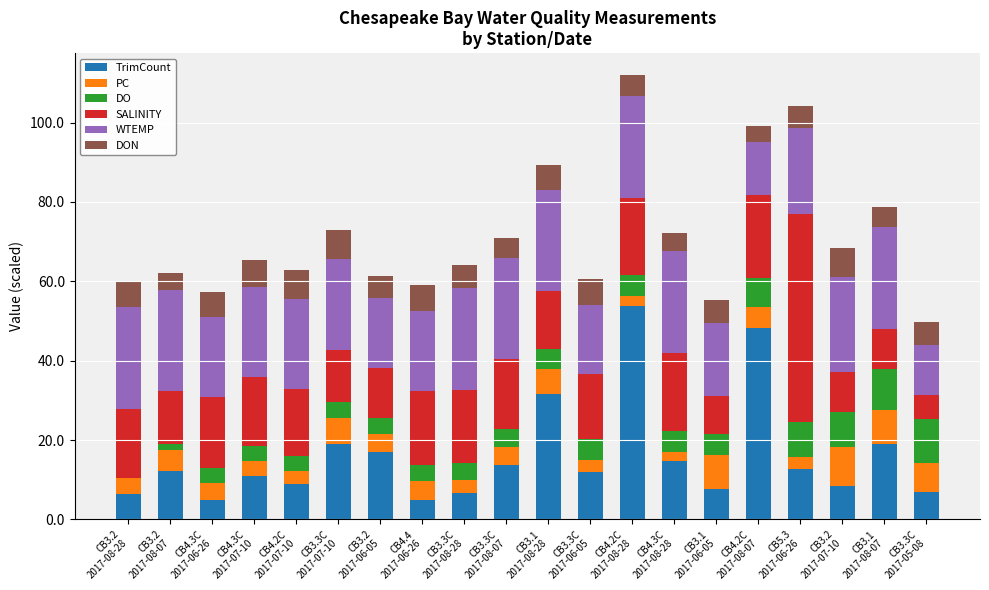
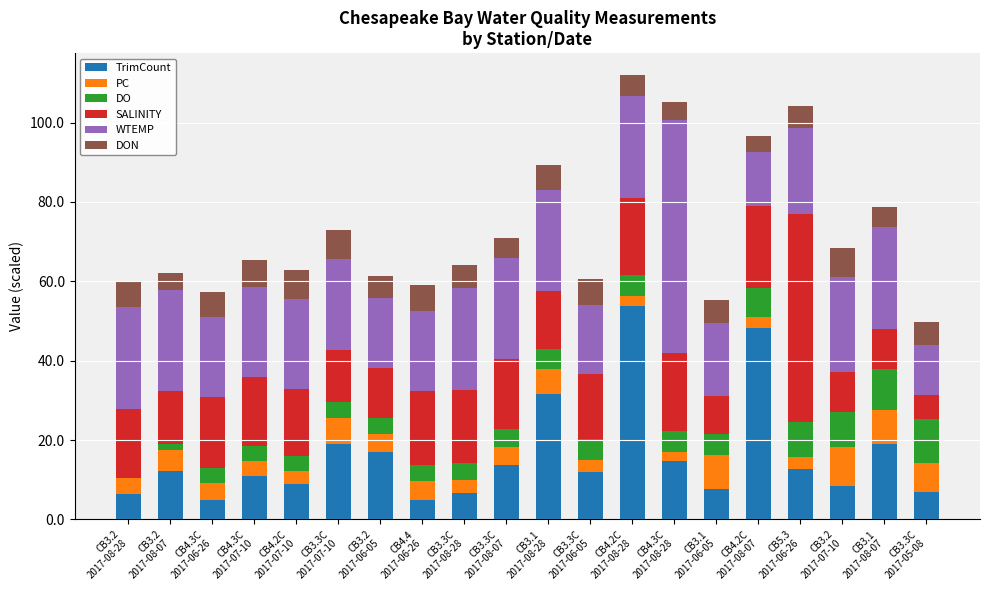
  {
    "TrimCount": {
      "CB3.2 2017-08-28": 6,
      "CB3.2 2017-08-07": 12,
      "CB4.3C 2017-06-26": 5,
      "CB4.3C 2017-07-10": 11,
      "CB4.2C 2017-07-10": 9,
      "CB3.3C 2017-07-10": 19,
      "CB3.2 2017-06-05": 17,
      "CB4.4 2017-06-26": 5,
      "CB3.3C 2017-08-28": 7,
      "CB3.3C 2017-08-07": 14,
      "CB3.1 2017-08-28": 32,
      "CB3.3C 2017-06-05": 12,
      "CB4.2C 2017-08-28": 54,
      "CB4.3C 2017-08-28": 15,
      "CB3.1 2017-06-05": 8,
      "CB4.2C 2017-08-07": 48,
      "CB5.3 2017-06-26": 13,
      "CB3.2 2017-07-10": 8,
      "CB3.1 2017-08-07": 19,
      "CB3.3C 2017-05-08": 7
    },
    "PC": {
      "CB3.2 2017-08-28": 4,
      "CB3.2 2017-08-07": 5,
      "CB4.3C 2017-06-26": 4,
      "CB4.3C 2017-07-10": 4,
      "CB4.2C 2017-07-10": 3,
      "CB3.3C 2017-07-10": 7,
      "CB3.2 2017-06-05": 4,
      "CB4.4 2017-06-26": 5,
      "CB3.3C 2017-08-28": 3,
      "CB3.3C 2017-08-07": 5,
      "CB3.1 2017-08-28": 6,
      "CB3.3C 2017-06-05": 3,
      "CB4.2C 2017-08-28": 3,
      "CB4.3C 2017-08-28": 2,
      "CB3.1 2017-06-05": 8,
-     "CB4.2C 2017-08-07": 5,
+     "CB4.2C 2017-08-07": 3,
      "CB5.3 2017-06-26": 3,
      "CB3.2 2017-07-10": 10,
      "CB3.1 2017-08-07": 9,
      "CB3.3C 2017-05-08": 7
    },
    "DO": {
      "CB3.2 2017-08-28": 0,
      "CB3.2 2017-08-07": 2,
      "CB4.3C 2017-06-26": 4,
      "CB4.3C 2017-07-10": 4,
      "CB4.2C 2017-07-10": 4,
      "CB3.3C 2017-07-10": 4,
      "CB3.2 2017-06-05": 4,
      "CB4.4 2017-06-26": 4,
      "CB3.3C 2017-08-28": 4,
      "CB3.3C 2017-08-07": 4,
      "CB3.1 2017-08-28": 5,
      "CB3.3C 2017-06-05": 5,
      "CB4.2C 2017-08-28": 5,
      "CB4.3C 2017-08-28": 5,
      "CB3.1 2017-06-05": 5,
      "CB4.2C 2017-08-07": 7,
      "CB5.3 2017-06-26": 9,
      "CB3.2 2017-07-10": 9,
      "CB3.1 2017-08-07": 10,
      "CB3.3C 2017-05-08": 11
    },
    "SALINITY": {
      "CB3.2 2017-08-28": 18,
      "CB3.2 2017-08-07": 13,
      "CB4.3C 2017-06-26": 18,
      "CB4.3C 2017-07-10": 17,
      "CB4.2C 2017-07-10": 17,
      "CB3.3C 2017-07-10": 13,
      "CB3.2 2017-06-05": 13,
      "CB4.4 2017-06-26": 19,
      "CB3.3C 2017-08-28": 18,
      "CB3.3C 2017-08-07": 18,
      "CB3.1 2017-08-28": 15,
      "CB3.3C 2017-06-05": 17,
      "CB4.2C 2017-08-28": 19,
      "CB4.3C 2017-08-28": 20,
      "CB3.1 2017-06-05": 10,
      "CB4.2C 2017-08-07": 21,
      "CB5.3 2017-06-26": 52,
      "CB3.2 2017-07-10": 10,
      "CB3.1 2017-08-07": 10,
      "CB3.3C 2017-05-08": 6
    },
    "WTEMP": {
      "CB3.2 2017-08-28": 26,
      "CB3.2 2017-08-07": 26,
      "CB4.3C 2017-06-26": 20,
      "CB4.3C 2017-07-10": 23,
      "CB4.2C 2017-07-10": 23,
      "CB3.3C 2017-07-10": 23,
      "CB3.2 2017-06-05": 18,
      "CB4.4 2017-06-26": 20,
      "CB3.3C 2017-08-28": 26,
      "CB3.3C 2017-08-07": 26,
      "CB3.1 2017-08-28": 25,
      "CB3.3C 2017-06-05": 17,
      "CB4.2C 2017-08-28": 26,
-     "CB4.3C 2017-08-28": 26,
+     "CB4.3C 2017-08-28": 59,
      "CB3.1 2017-06-05": 19,
      "CB4.2C 2017-08-07": 13,
      "CB5.3 2017-06-26": 22,
      "CB3.2 2017-07-10": 24,
      "CB3.1 2017-08-07": 26,
      "CB3.3C 2017-05-08": 13
    },
    "DON": {
      "CB3.2 2017-08-28": 6,
      "CB3.2 2017-08-07": 4,
      "CB4.3C 2017-06-26": 6,
      "CB4.3C 2017-07-10": 7,
      "CB4.2C 2017-07-10": 7,
      "CB3.3C 2017-07-10": 7,
      "CB3.2 2017-06-05": 6,
      "CB4.4 2017-06-26": 7,
      "CB3.3C 2017-08-28": 6,
      "CB3.3C 2017-08-07": 5,
      "CB3.1 2017-08-28": 6,
      "CB3.3C 2017-06-05": 7,
      "CB4.2C 2017-08-28": 5,
      "CB4.3C 2017-08-28": 5,
      "CB3.1 2017-06-05": 6,
      "CB4.2C 2017-08-07": 4,
      "CB5.3 2017-06-26": 5,
      "CB3.2 2017-07-10": 8,
      "CB3.1 2017-08-07": 5,
      "CB3.3C 2017-05-08": 6
    }
  }
